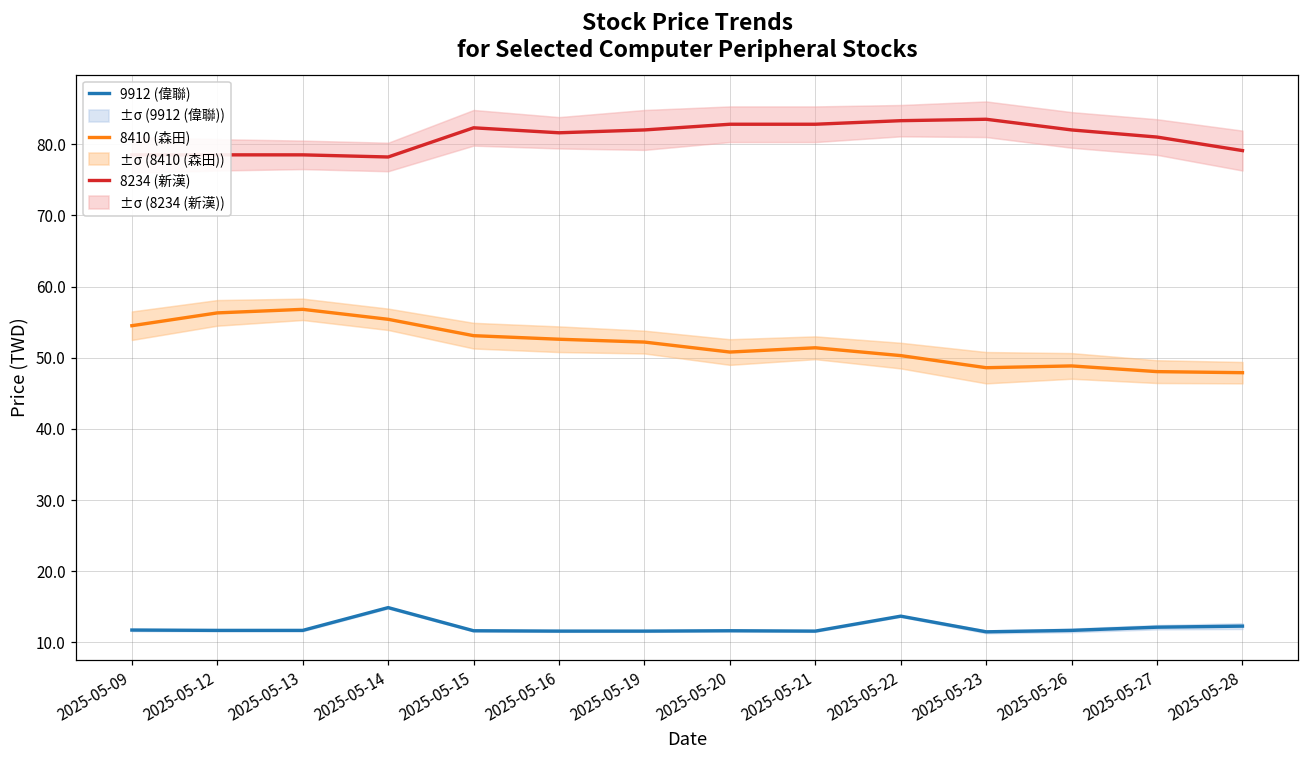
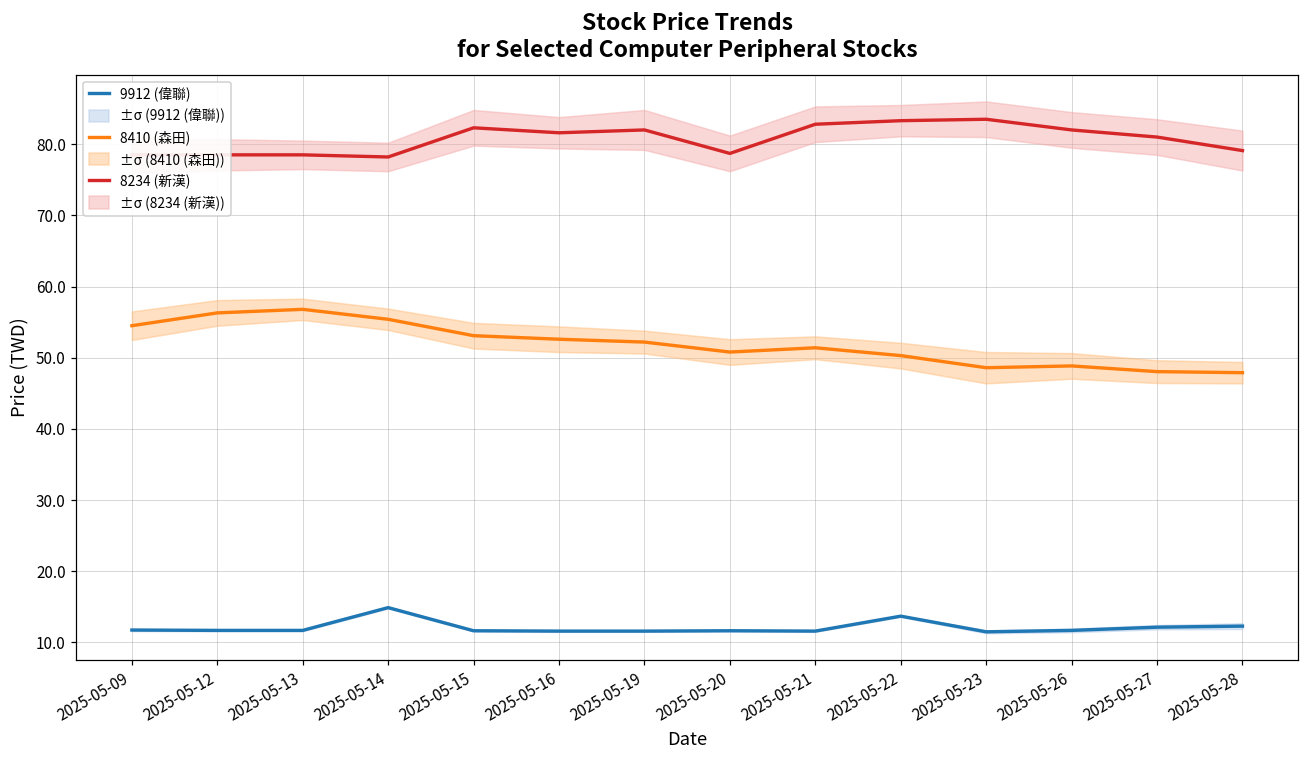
  {
    "9912 (偉聯)": {
      "2025-05-28": 12
    },
    "8410 (森田)": {
      "2025-05-09": 55,
      "2025-05-12": 56,
      "2025-05-13": 57,
      "2025-05-14": 55,
      "2025-05-15": 53,
      "2025-05-16": 53,
      "2025-05-19": 52,
      "2025-05-20": 51,
      "2025-05-21": 51,
      "2025-05-22": 50,
      "2025-05-23": 49,
      "2025-05-26": 49,
      "2025-05-27": 48,
      "2025-05-28": 48
    },
    "8234 (新漢)": {
      "2025-05-13": 79,
      "2025-05-14": 78,
      "2025-05-15": 82,
      "2025-05-16": 82,
      "2025-05-19": 82,
-     "2025-05-20": 83,
+     "2025-05-20": 79,
      "2025-05-21": 83,
      "2025-05-22": 83,
      "2025-05-23": 84,
      "2025-05-26": 82,
      "2025-05-27": 81,
      "2025-05-28": 79
    }
  }
